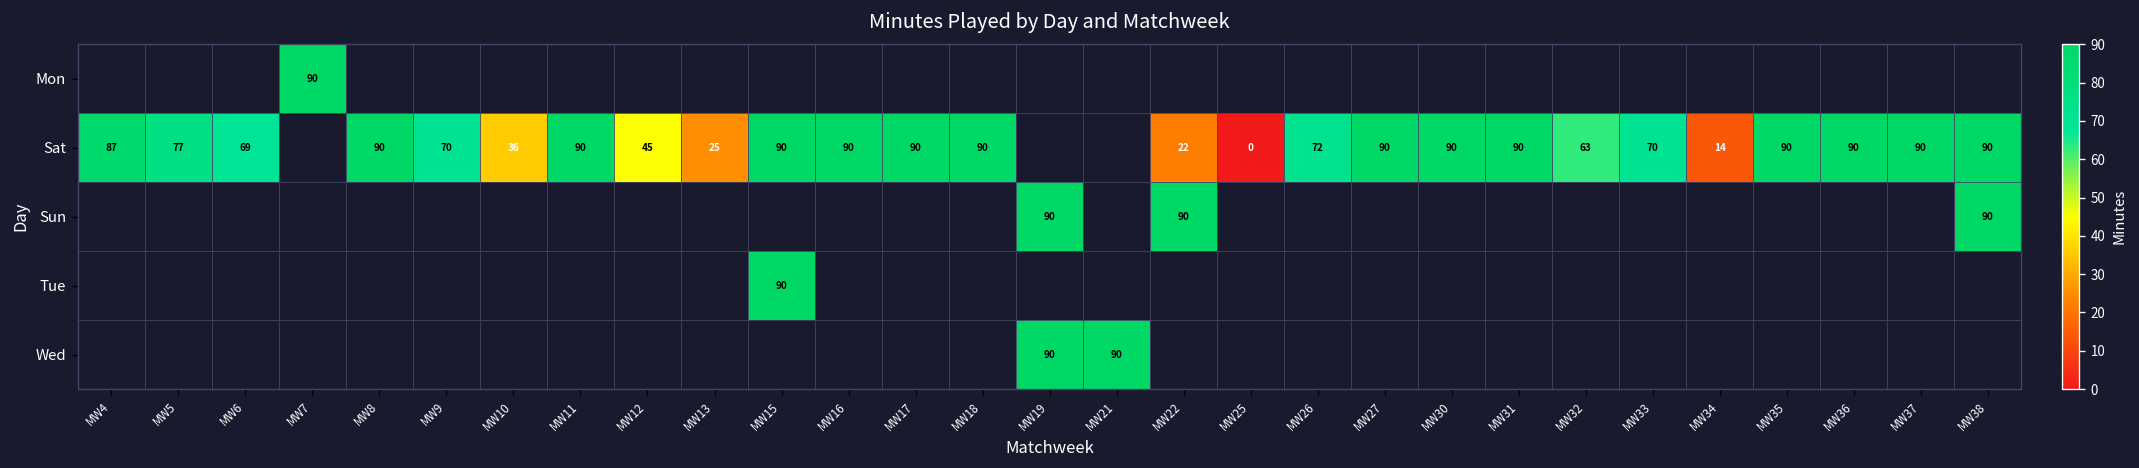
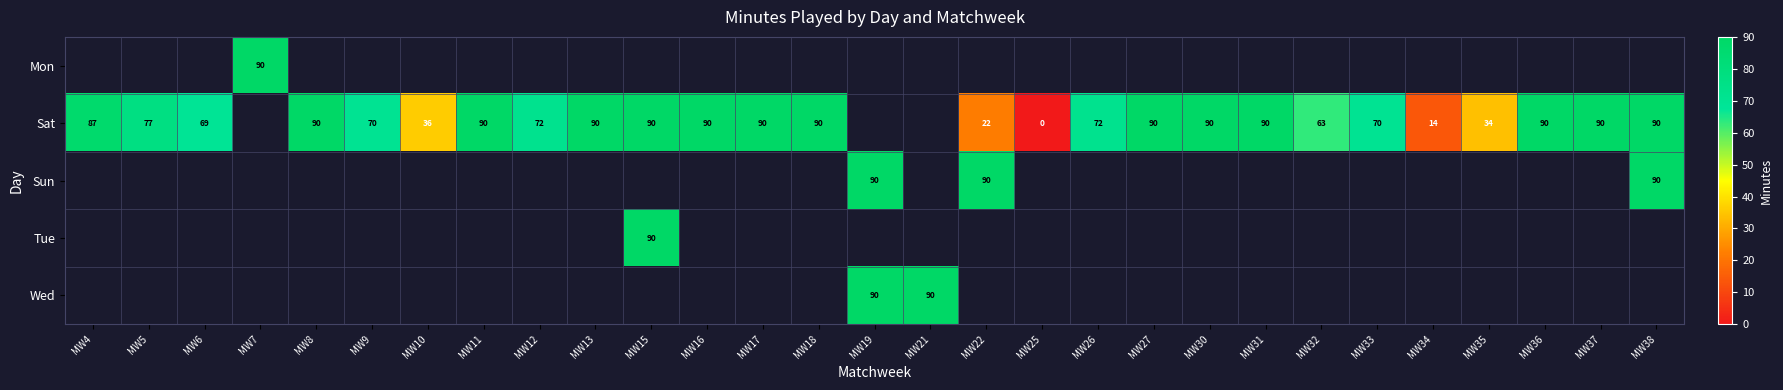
  {
    "Mon": {
      "MW7": 90
    },
    "Sat": {
      "MW4": 87,
      "MW5": 77,
      "MW6": 69,
      "MW8": 90,
      "MW9": 70,
      "MW10": 36,
      "MW11": 90,
-     "MW12": 45,
-     "MW13": 25,
+     "MW12": 72,
+     "MW13": 90,
      "MW15": 90,
      "MW16": 90,
      "MW17": 90,
      "MW18": 90,
      "MW22": 22,
      "MW25": 0,
      "MW26": 72,
      "MW27": 90,
      "MW30": 90,
      "MW31": 90,
      "MW32": 63,
      "MW33": 70,
      "MW34": 14,
-     "MW35": 90,
+     "MW35": 34,
      "MW36": 90,
      "MW37": 90,
      "MW38": 90
    },
    "Sun": {
      "MW19": 90,
      "MW22": 90,
      "MW38": 90
    },
    "Tue": {
      "MW15": 90
    },
    "Wed": {
      "MW19": 90,
      "MW21": 90
    }
  }
